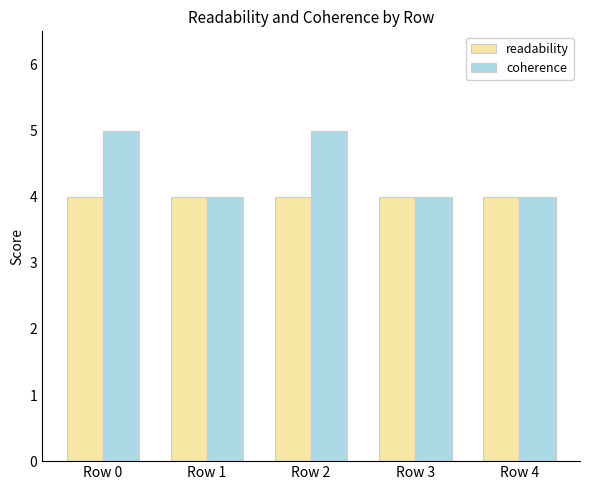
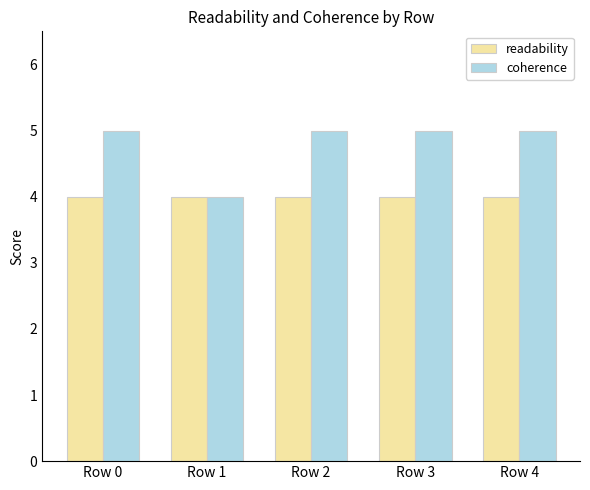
  {
    "readability": {
      "Row 0": 4,
      "Row 1": 4,
      "Row 2": 4,
      "Row 3": 4,
      "Row 4": 4
    },
    "coherence": {
      "Row 0": 5,
      "Row 1": 4,
      "Row 2": 5,
-     "Row 3": 4,
-     "Row 4": 4
+     "Row 3": 5,
+     "Row 4": 5
    }
  }
